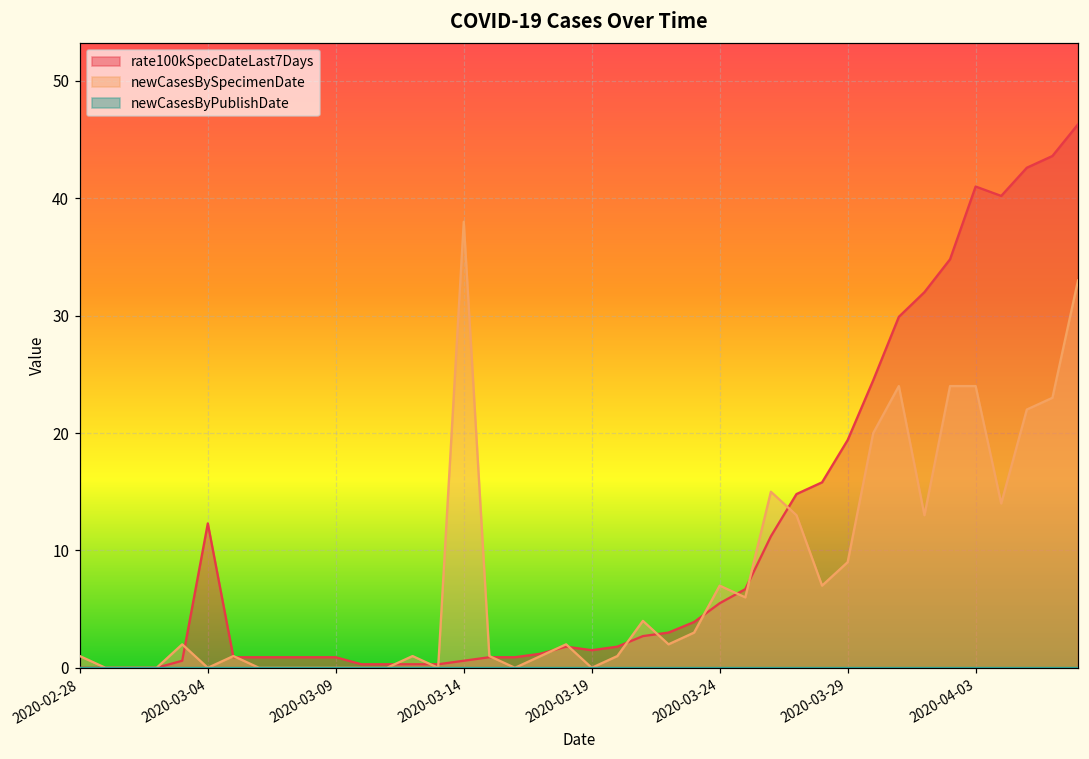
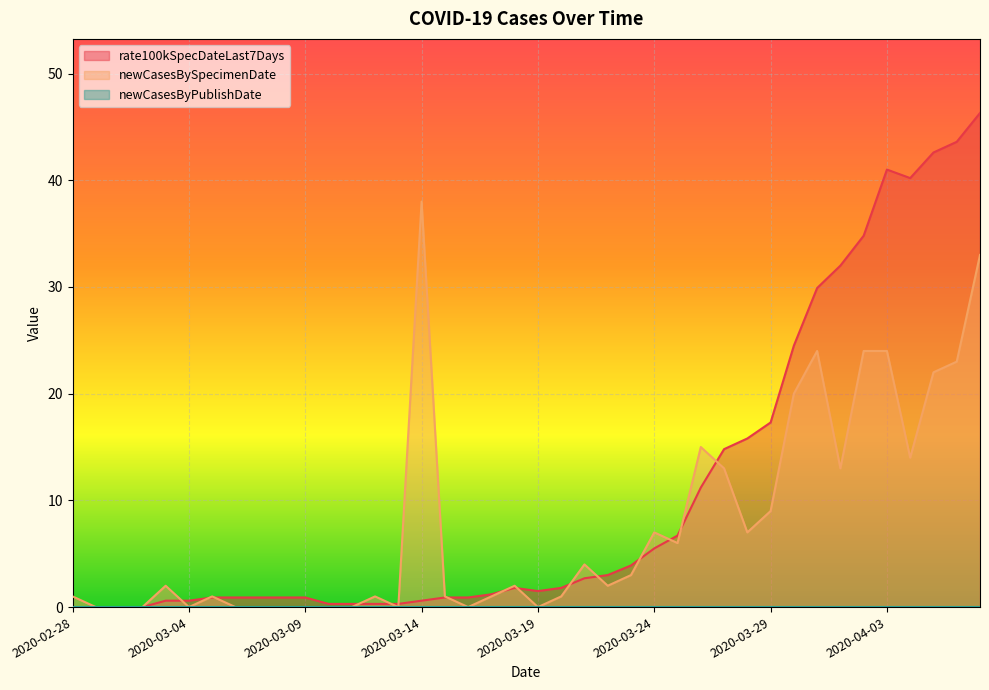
  {
    "rate100kSpecDateLast7Days": {
-     "2020-03-04": 12.3,
+     "2020-03-04": 0.6,
      "2020-03-09": 0.9,
      "2020-03-14": 0.6,
      "2020-03-19": 1.5,
      "2020-03-24": 5.5,
-     "2020-03-29": 19.4,
+     "2020-03-29": 17.3,
      "2020-04-03": 41.0
    },
    "newCasesBySpecimenDate": {
      "2020-02-28": 1.0,
      "2020-03-14": 38.0,
      "2020-03-24": 7.0,
      "2020-03-29": 9.0,
      "2020-04-03": 24.0
    },
    "newCasesByPublishDate": {
      "2020-03-14": 0.0,
      "2020-03-24": 0.0,
      "2020-03-29": 0.0,
      "2020-04-03": 0.0
    }
  }
